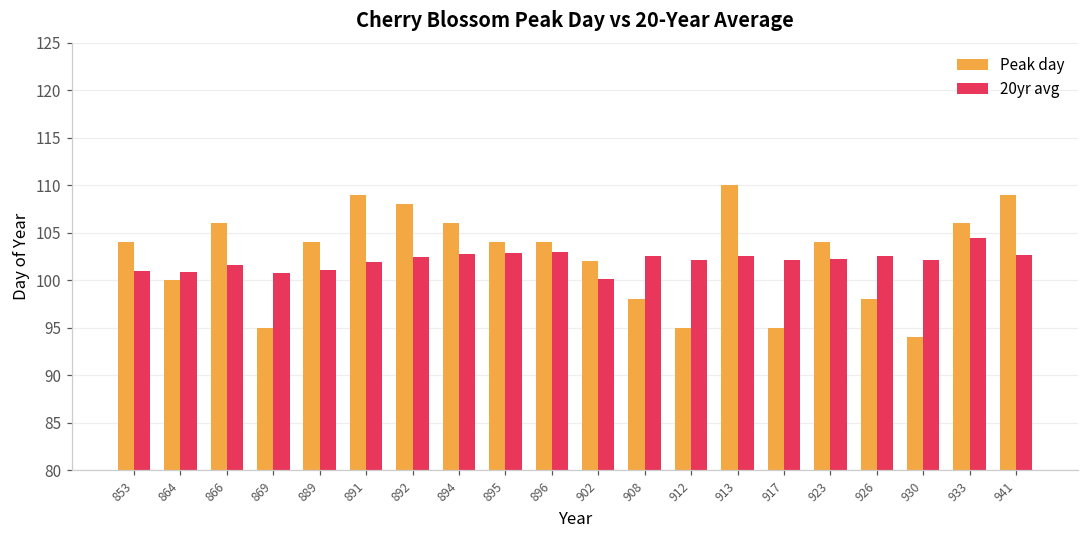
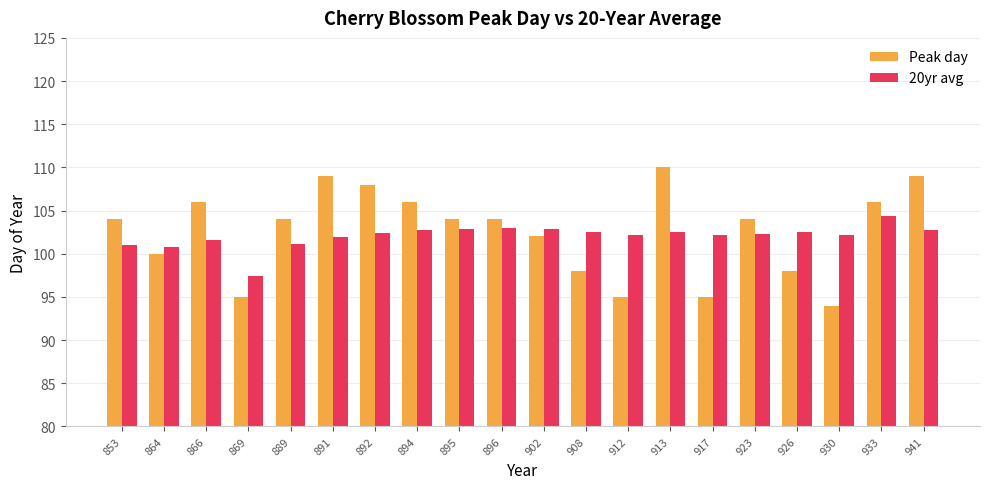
  {
    "Peak day": {
      "853": 104,
      "864": 100,
      "866": 106,
      "869": 95,
      "889": 104,
      "891": 109,
      "892": 108,
      "894": 106,
      "895": 104,
      "896": 104,
      "902": 102,
      "908": 98,
      "912": 95,
      "913": 110,
      "917": 95,
      "923": 104,
      "926": 98,
      "930": 94,
      "933": 106,
      "941": 109
    },
    "20yr avg": {
      "853": 101,
      "864": 101,
      "866": 102,
-     "869": 101,
+     "869": 97,
      "889": 101,
      "891": 102,
      "892": 102,
      "894": 103,
      "895": 103,
      "896": 103,
-     "902": 100,
+     "902": 103,
      "908": 103,
      "912": 102,
      "913": 103,
      "917": 102,
      "923": 102,
      "926": 103,
      "930": 102,
      "933": 104,
      "941": 103
    }
  }
